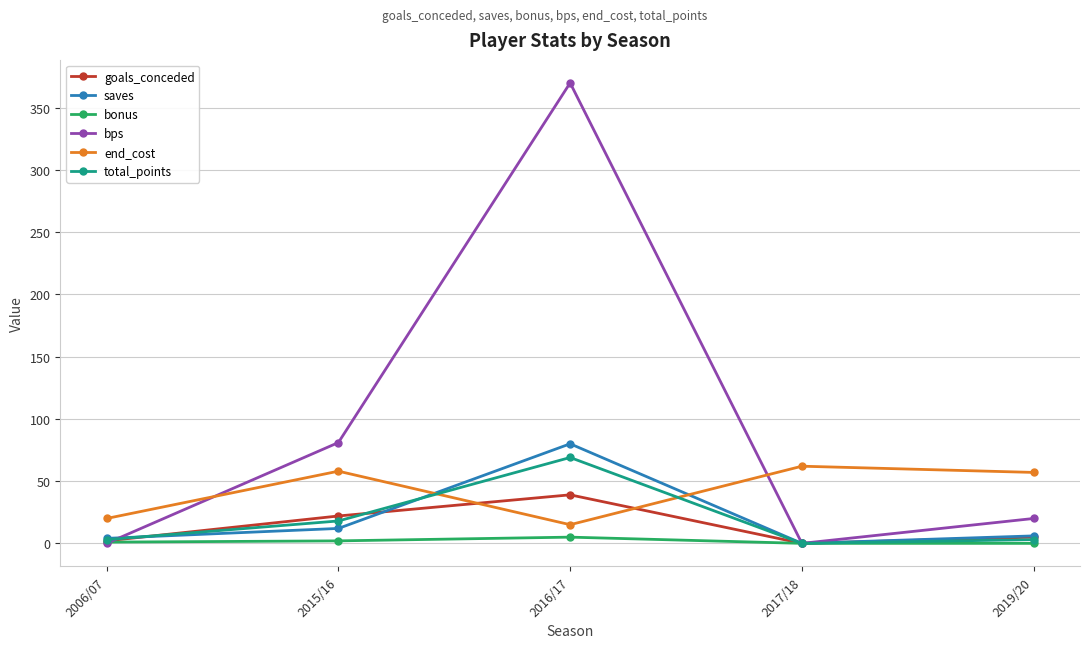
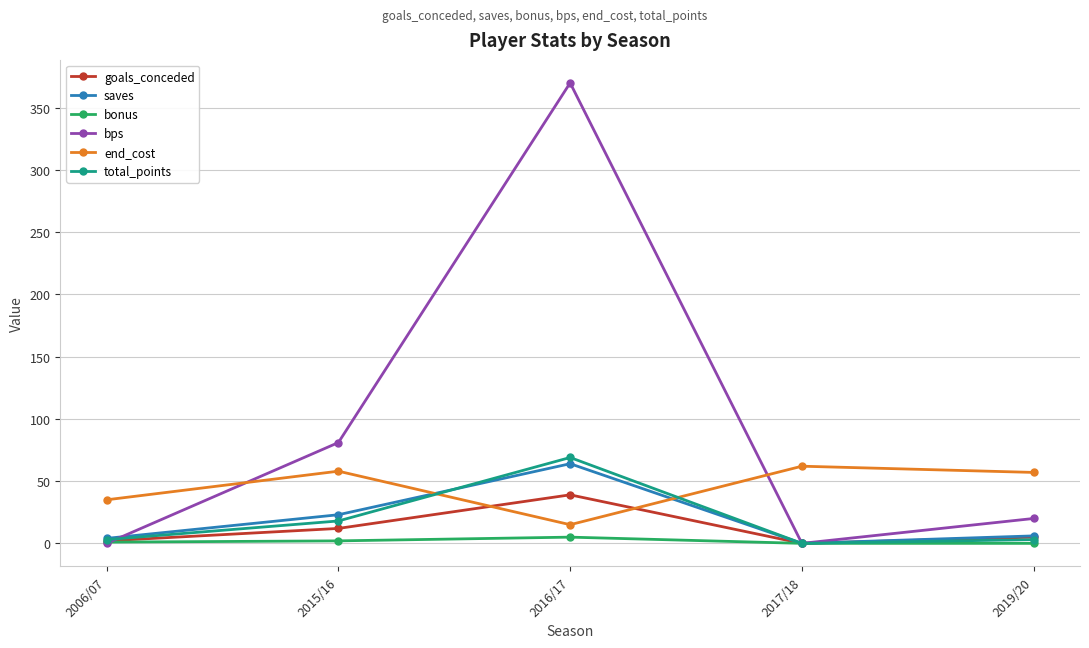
  {
    "goals_conceded": {
-     "2015/16": 22,
+     "2015/16": 12,
      "2016/17": 39
    },
    "saves": {
-     "2015/16": 12,
-     "2016/17": 80
+     "2015/16": 23,
+     "2016/17": 64
    },
    "bps": {
      "2015/16": 81,
      "2016/17": 370,
      "2019/20": 20
    },
    "end_cost": {
-     "2006/07": 20,
+     "2006/07": 35,
      "2015/16": 58,
      "2016/17": 15,
      "2017/18": 62,
      "2019/20": 57
    }
  }
